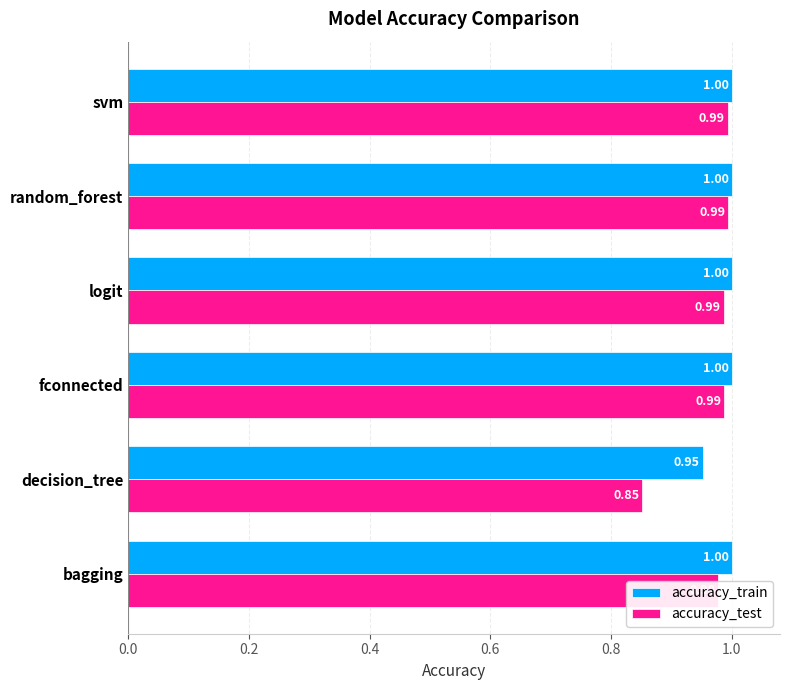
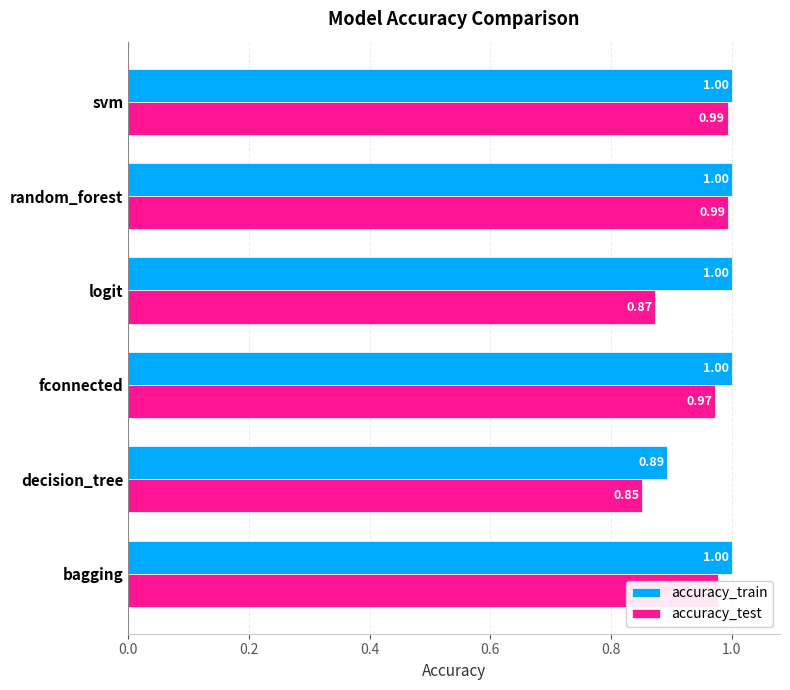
  {
    "accuracy_train": {
      "svm": 1.00,
      "random_forest": 1.00,
      "logit": 1.00,
      "fconnected": 1.00,
-     "decision_tree": 0.95,
+     "decision_tree": 0.89,
      "bagging": 1.00
    },
    "accuracy_test": {
      "svm": 0.99,
      "random_forest": 0.99,
-     "logit": 0.99,
-     "fconnected": 0.99,
+     "logit": 0.87,
+     "fconnected": 0.97,
      "decision_tree": 0.85
    }
  }
